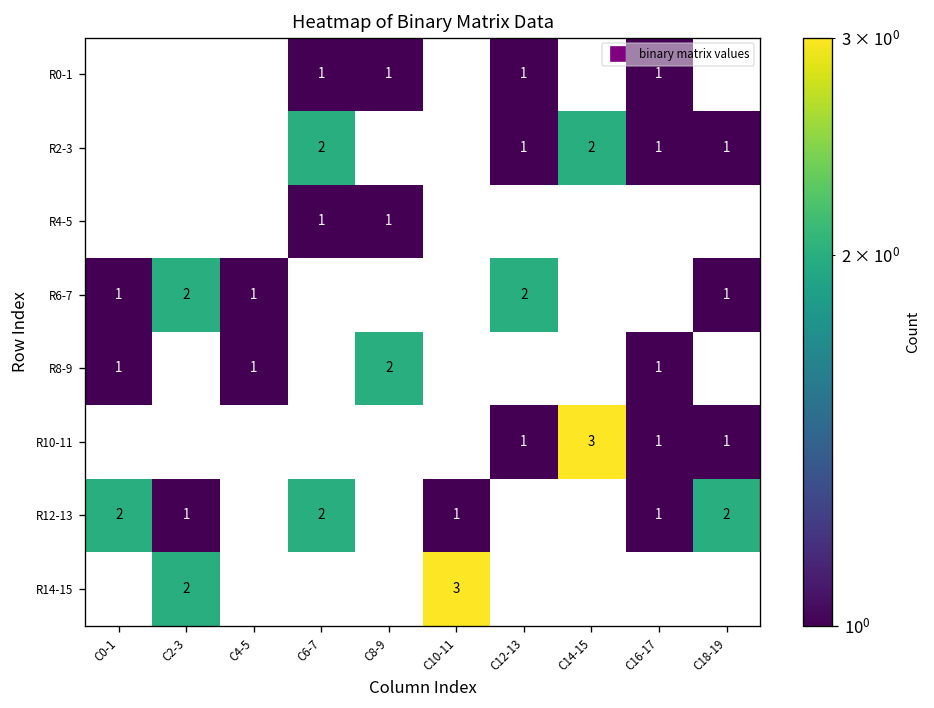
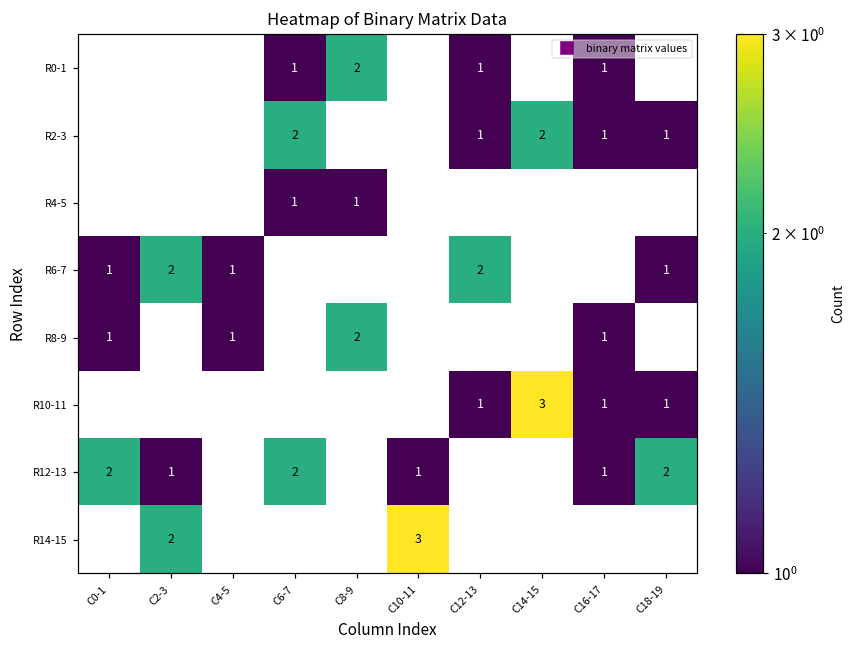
  {
    "R0-1": {
      "C6-7": 1,
-     "C8-9": 1,
+     "C8-9": 2,
      "C12-13": 1,
      "C16-17": 1
    },
    "R2-3": {
      "C6-7": 2,
      "C12-13": 1,
      "C14-15": 2,
      "C16-17": 1,
      "C18-19": 1
    },
    "R4-5": {
      "C6-7": 1,
      "C8-9": 1
    },
    "R6-7": {
      "C0-1": 1,
      "C2-3": 2,
      "C4-5": 1,
      "C12-13": 2,
      "C18-19": 1
    },
    "R8-9": {
      "C0-1": 1,
      "C4-5": 1,
      "C8-9": 2,
      "C16-17": 1
    },
    "R10-11": {
      "C12-13": 1,
      "C14-15": 3,
      "C16-17": 1,
      "C18-19": 1
    },
    "R12-13": {
      "C0-1": 2,
      "C2-3": 1,
      "C6-7": 2,
      "C10-11": 1,
      "C16-17": 1,
      "C18-19": 2
    },
    "R14-15": {
      "C2-3": 2,
      "C10-11": 3
    }
  }
